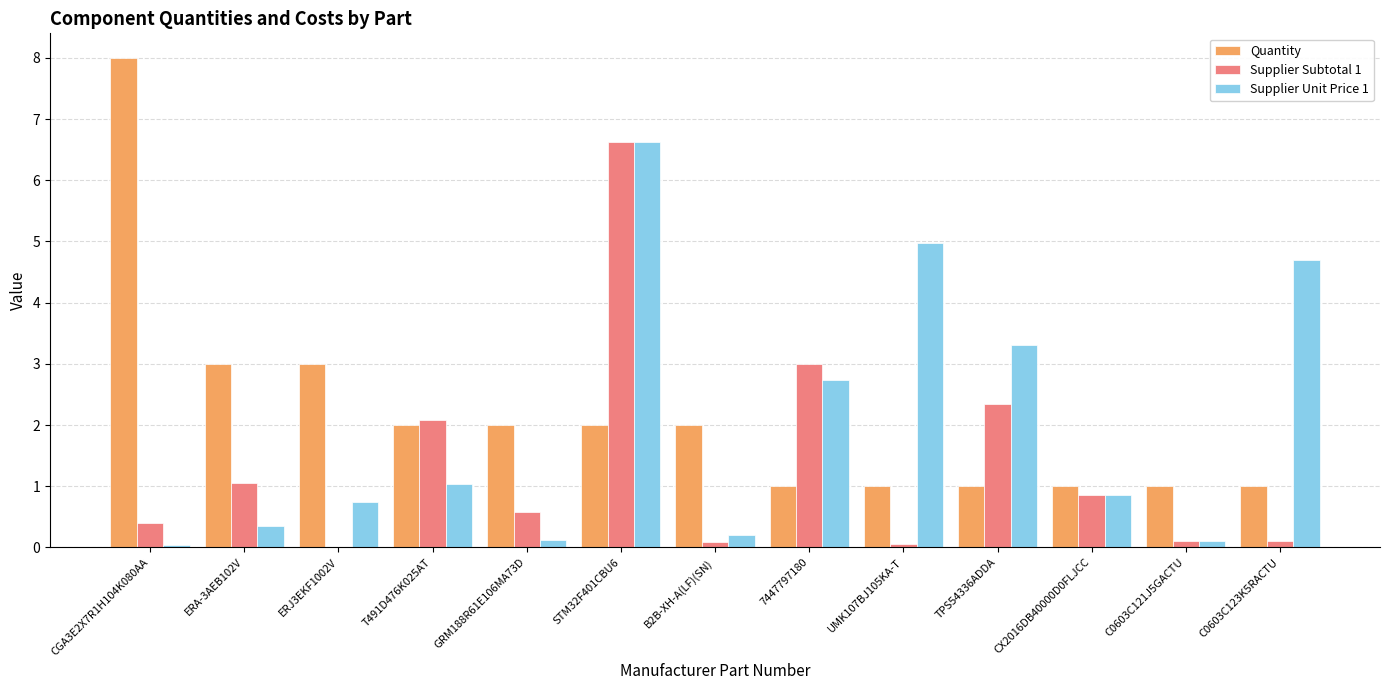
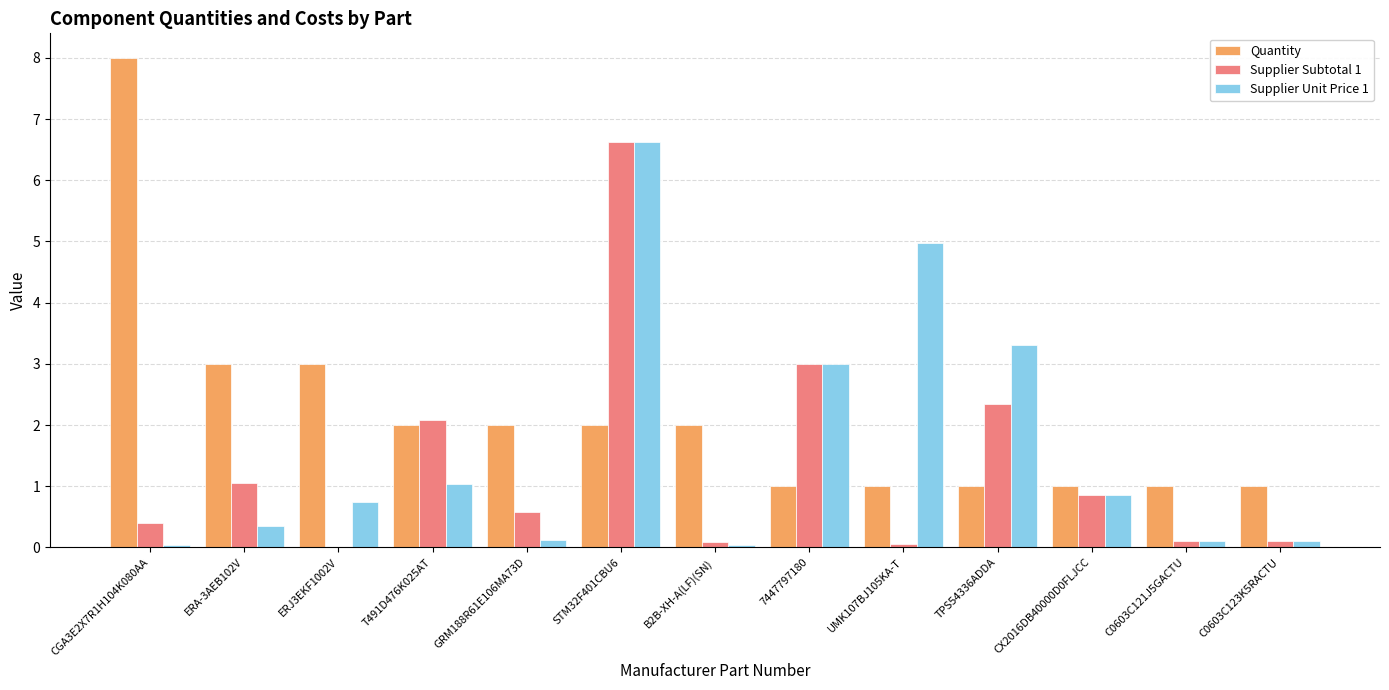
  {
    "Supplier Unit Price 1": {
      "ERA-3AEB102V": 0.4,
      "ERJ3EKF1002V": 0.7,
      "T491D476K025AT": 1.0,
      "GRM188R61E106MA73D": 0.1,
      "STM32F401CBU6": 6.6,
-     "B2B-XH-A(LF)(SN)": 0.2,
-     "7447797180": 2.7,
+     "B2B-XH-A(LF)(SN)": 0.0,
+     "7447797180": 3.0,
      "UMK107BJ105KA-T": 5.0,
      "TPS54336ADDA": 3.3,
      "CX2016DB40000D0FLJCC": 0.9,
      "C0603C121J5GACTU": 0.1,
-     "C0603C123K5RACTU": 4.7
+     "C0603C123K5RACTU": 0.1
    }
  }
